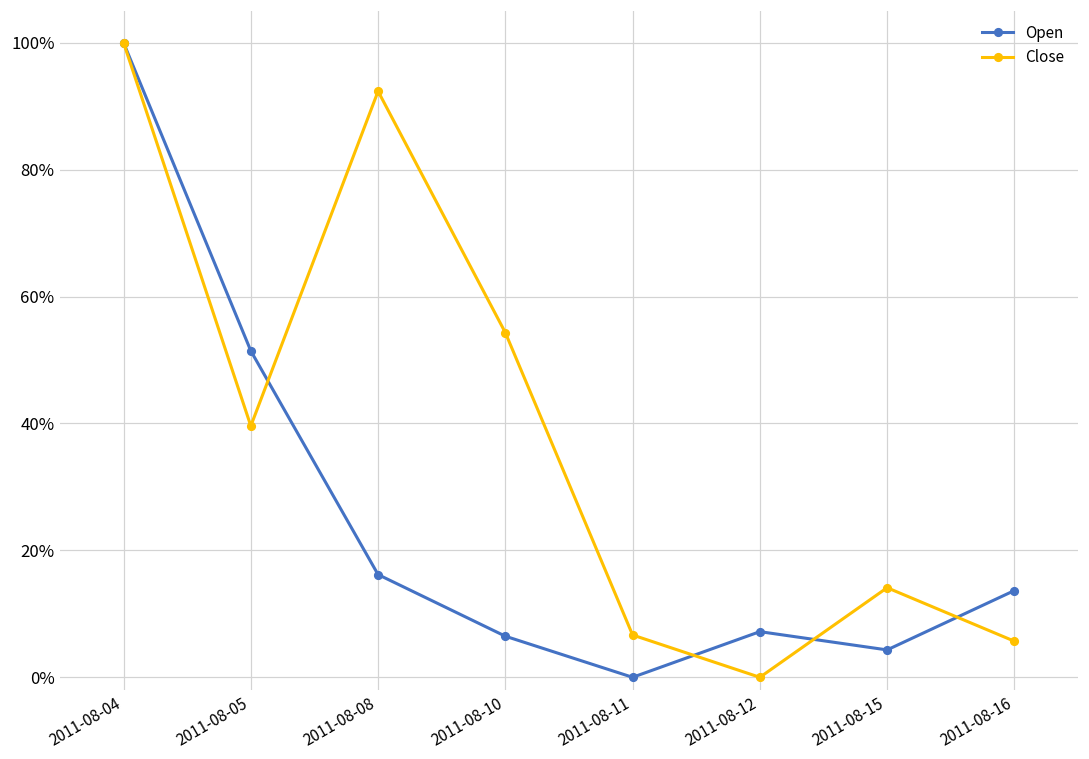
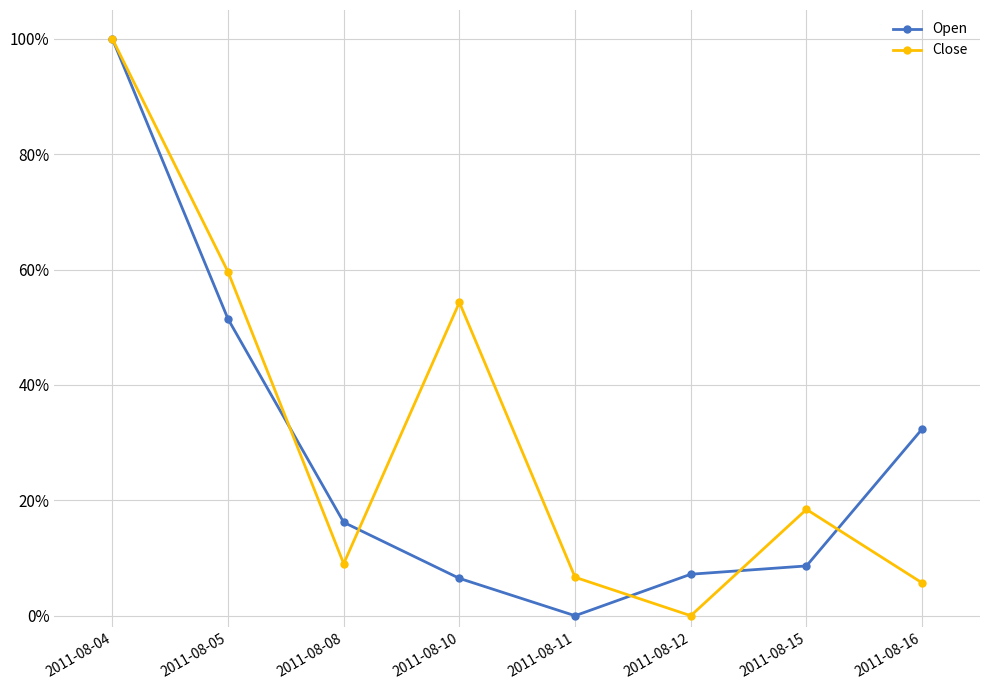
  {
    "Open": {
      "2011-08-05": "51%",
      "2011-08-08": "16%",
      "2011-08-10": "6%",
      "2011-08-11": "0%",
      "2011-08-12": "7%",
-     "2011-08-15": "4%",
-     "2011-08-16": "14%"
+     "2011-08-15": "9%",
+     "2011-08-16": "32%"
    },
    "Close": {
-     "2011-08-05": "40%",
-     "2011-08-08": "92%",
+     "2011-08-05": "60%",
+     "2011-08-08": "9%",
      "2011-08-10": "54%",
      "2011-08-11": "7%",
      "2011-08-12": "0%",
-     "2011-08-15": "14%",
+     "2011-08-15": "18%",
      "2011-08-16": "6%"
    }
  }
